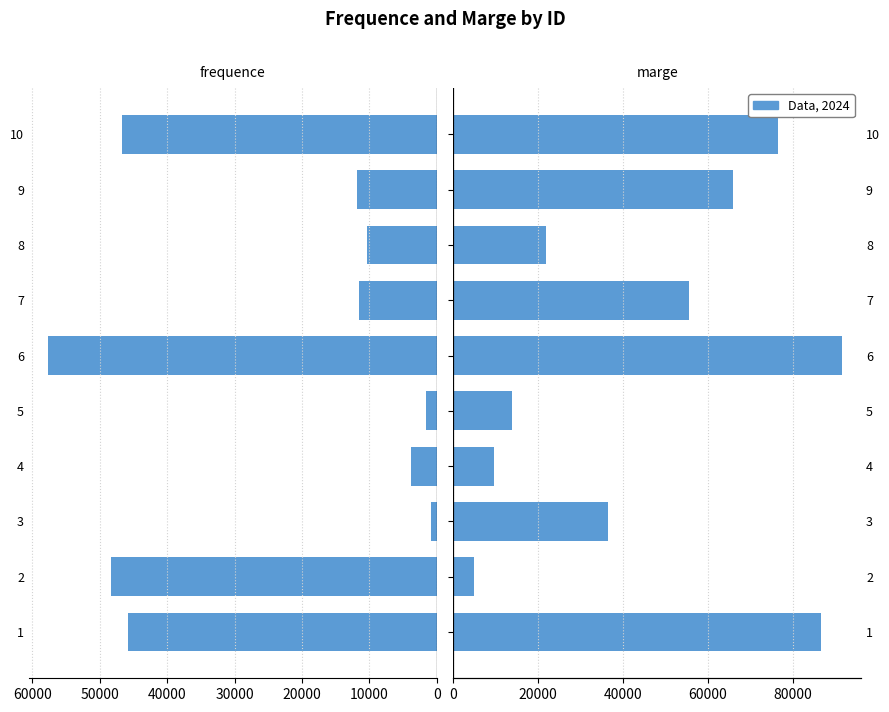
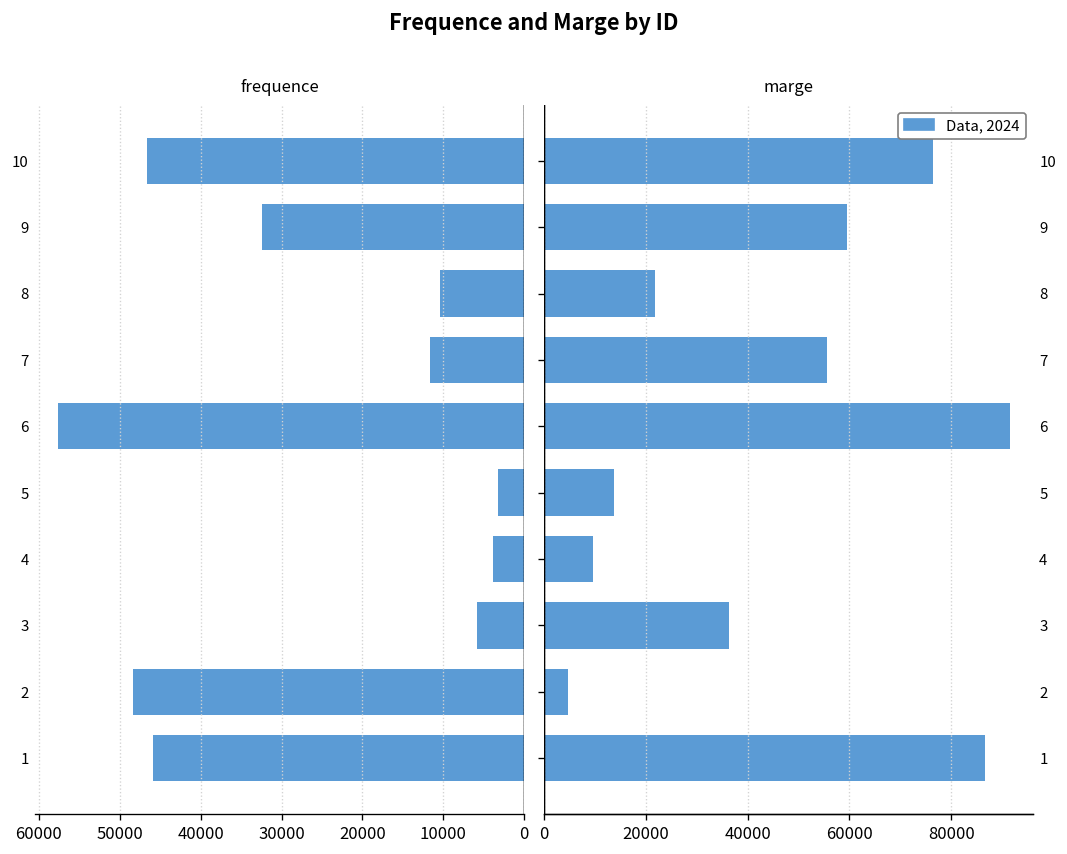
  {
    "frequence": {
      "10": 47000,
-     "9": 12000,
+     "9": 32000,
      "8": 10000,
      "7": 12000,
      "6": 58000,
-     "5": 2000,
+     "5": 3000,
      "4": 4000,
-     "3": 1000,
+     "3": 6000,
      "2": 48000,
      "1": 46000
    },
    "marge": {
      "10": 76000,
-     "9": 66000,
+     "9": 60000,
      "8": 22000,
      "7": 56000,
      "6": 92000,
      "5": 14000,
      "4": 10000,
      "3": 36000,
      "2": 5000,
      "1": 87000
    }
  }
